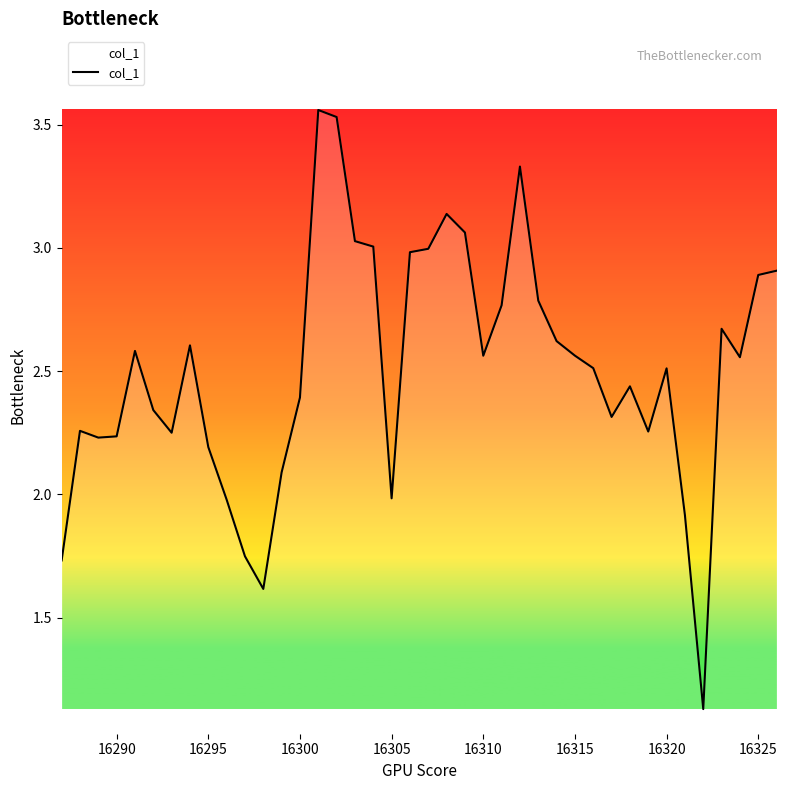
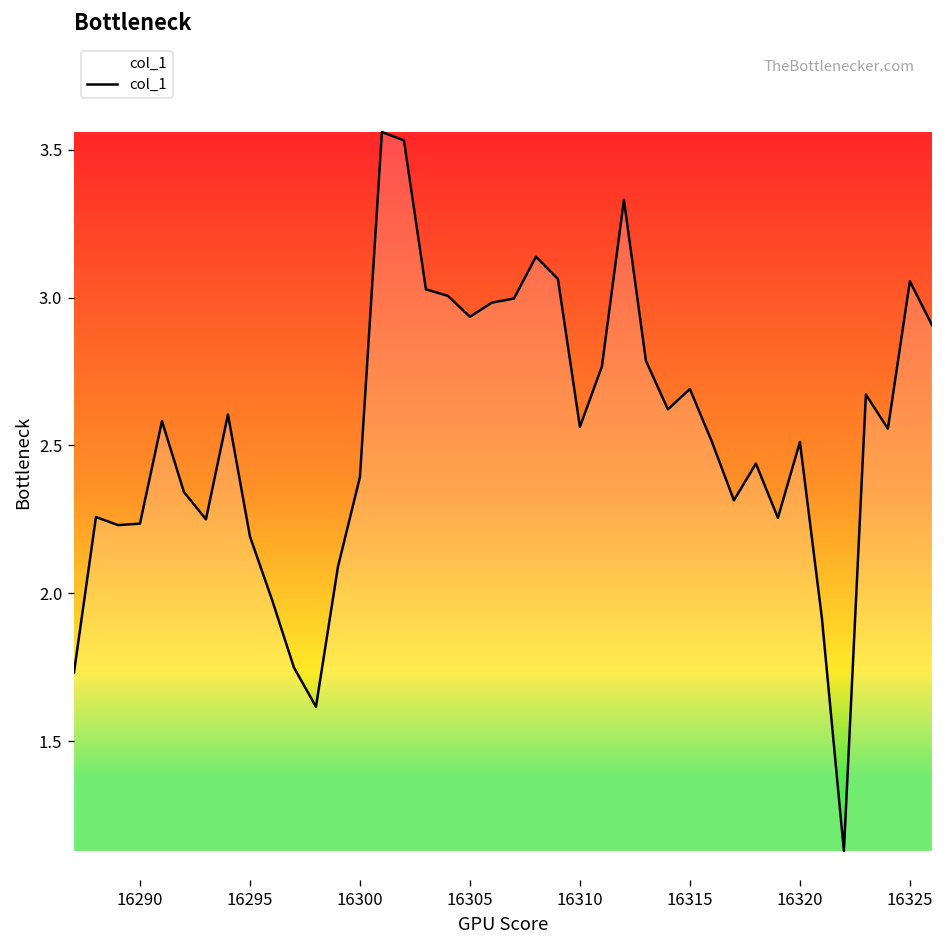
  {
    "16290": 2.24,
    "16295": 2.19,
    "16300": 2.39,
-   "16305": 1.98,
+   "16305": 2.93,
    "16310": 2.56,
-   "16315": 2.56,
+   "16315": 2.69,
    "16320": 2.51,
-   "16325": 2.89
+   "16325": 3.06
  }
